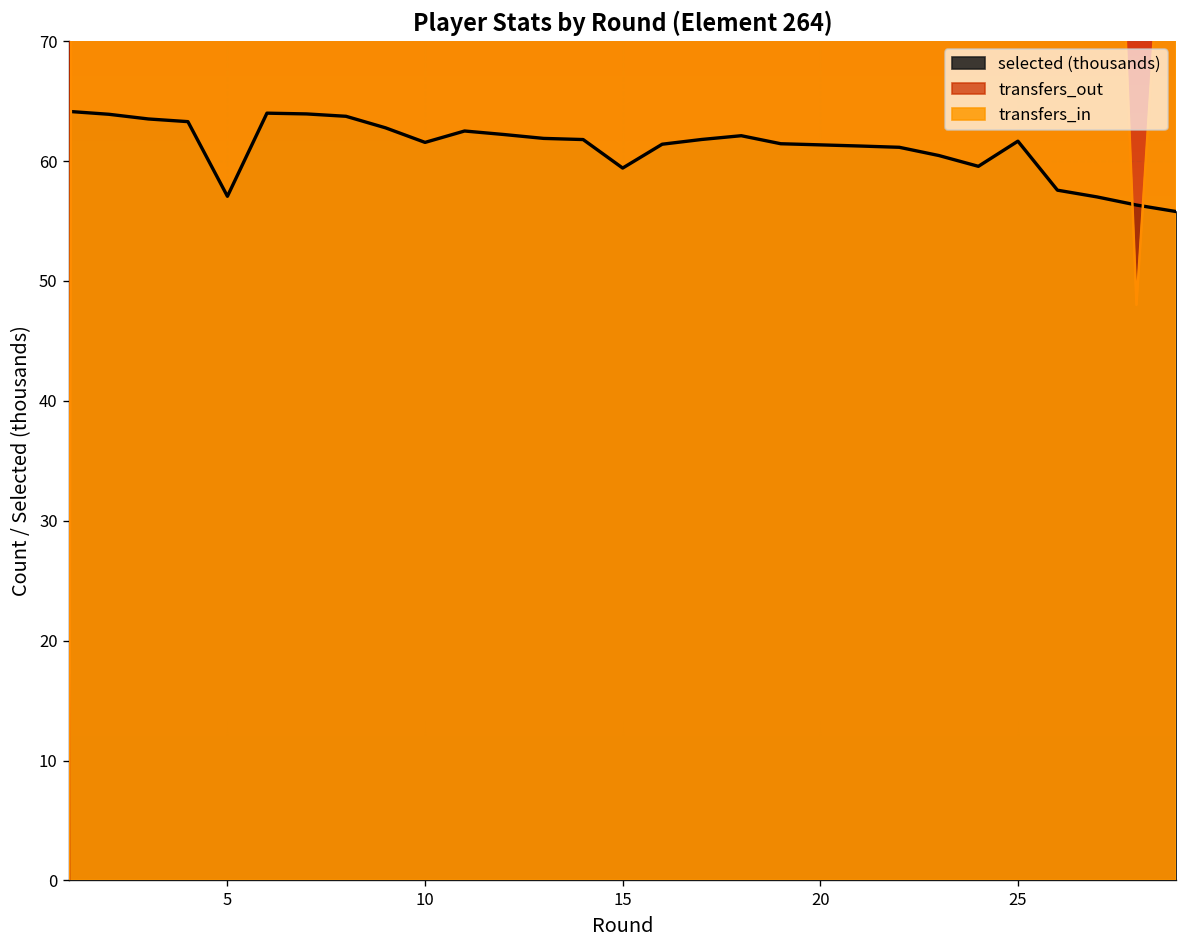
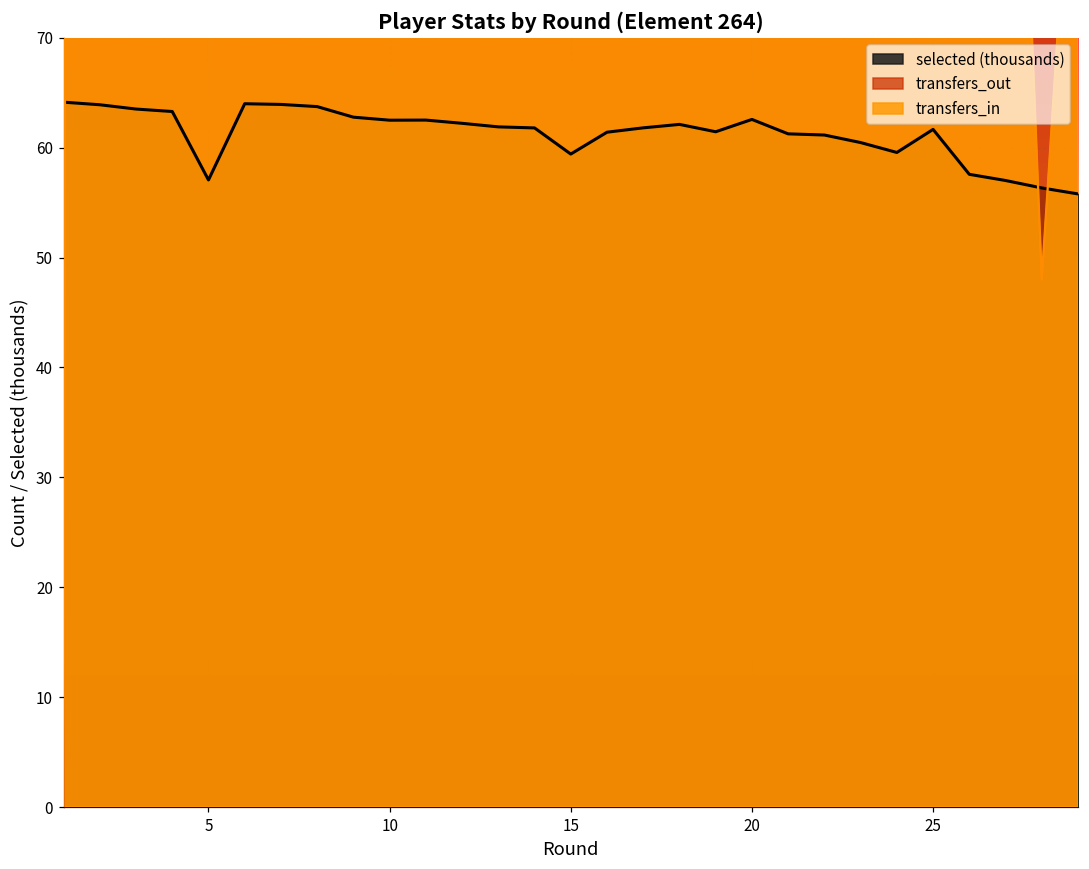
  {
    "selected (thousands)": {
      "5": 57,
-     "10": 61.6,
+     "10": 62.5,
      "15": 59,
-     "20": 61,
+     "20": 63,
      "25": 62
    }
  }
